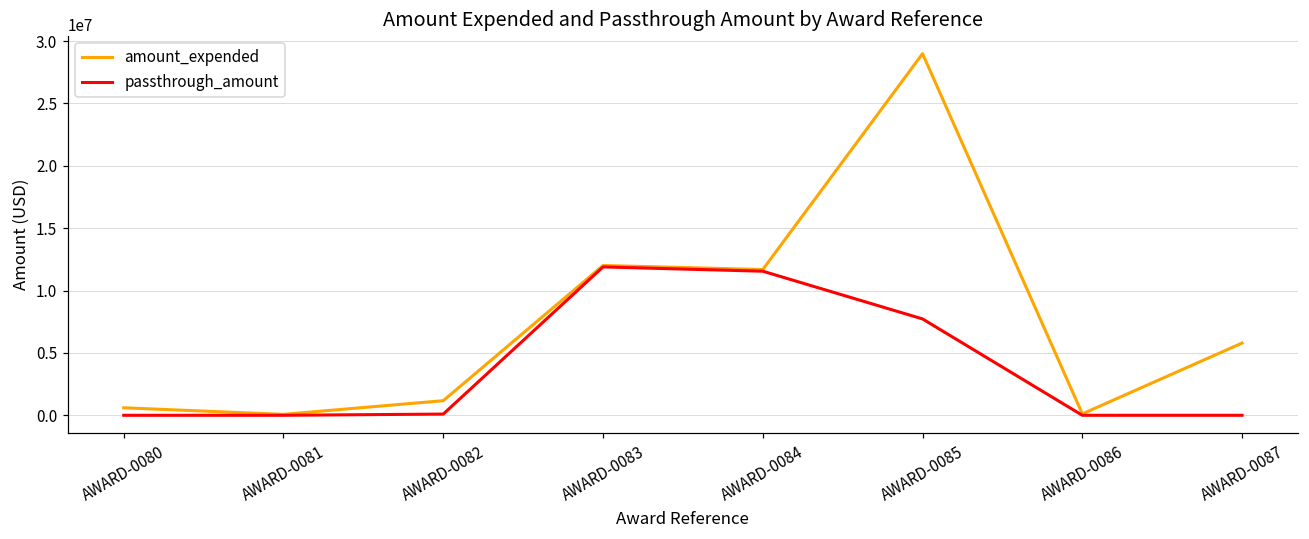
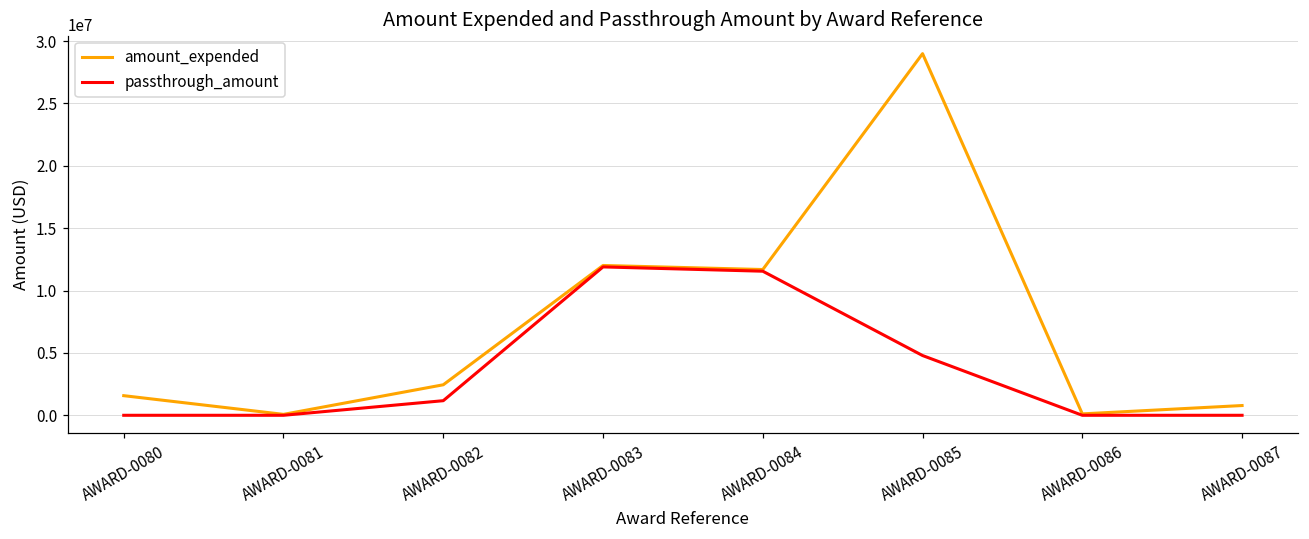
  {
    "amount_expended": {
-     "AWARD-0080": 600000,
-     "AWARD-0082": 1200000,
+     "AWARD-0080": 1600000,
+     "AWARD-0082": 2400000,
      "AWARD-0085": 29000000,
-     "AWARD-0087": 5800000
+     "AWARD-0087": 800000
    },
    "passthrough_amount": {
      "AWARD-0080": 0,
-     "AWARD-0082": 100000,
-     "AWARD-0085": 7700000,
+     "AWARD-0082": 1200000,
+     "AWARD-0085": 4800000,
      "AWARD-0087": 0
    }
  }
